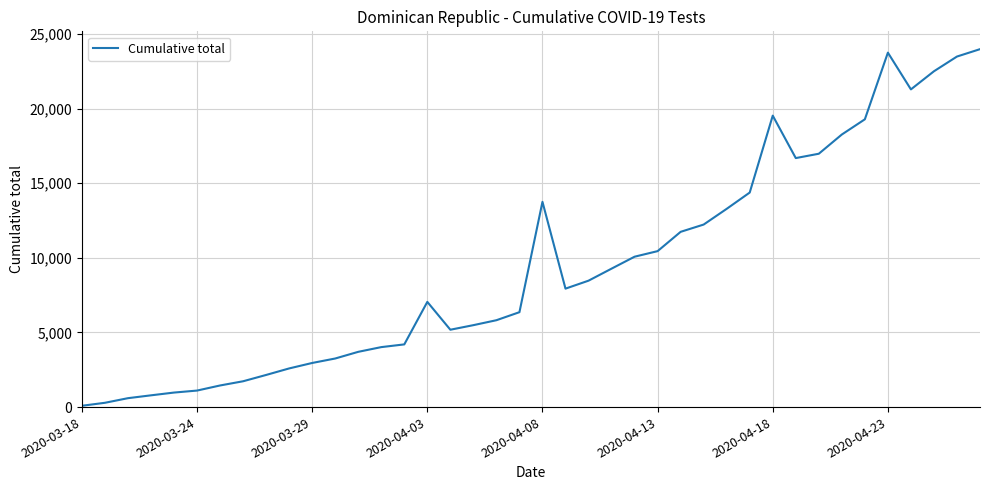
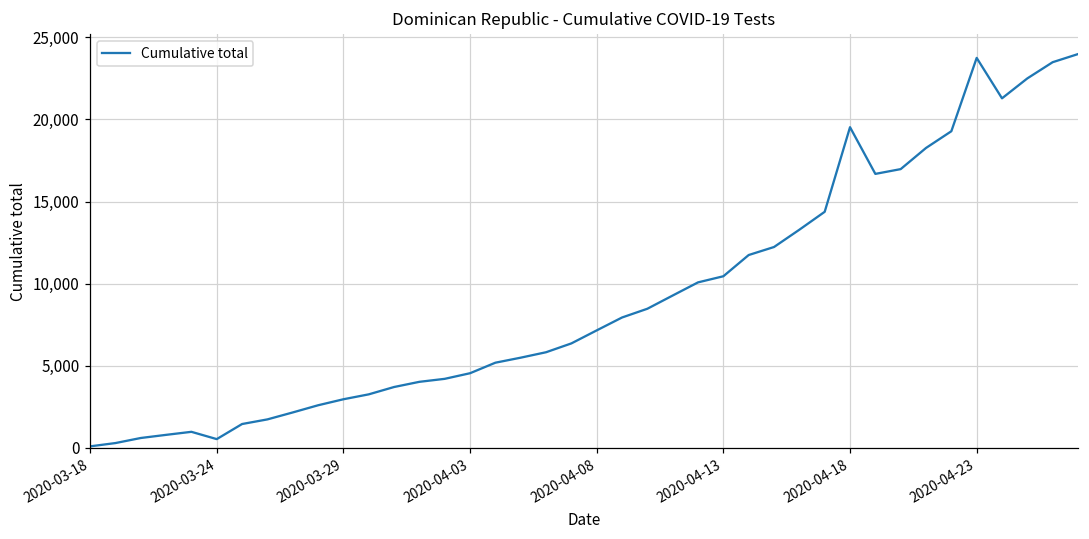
  {
    "2020-03-18": "100",
-   "2020-03-24": "1,100",
+   "2020-03-24": "500",
    "2020-03-29": "3,000",
-   "2020-04-03": "7,000",
-   "2020-04-08": "13,800",
+   "2020-04-03": "4,500",
+   "2020-04-08": "7,200",
    "2020-04-13": "10,400",
    "2020-04-18": "19,500",
    "2020-04-23": "23,700"
  }
